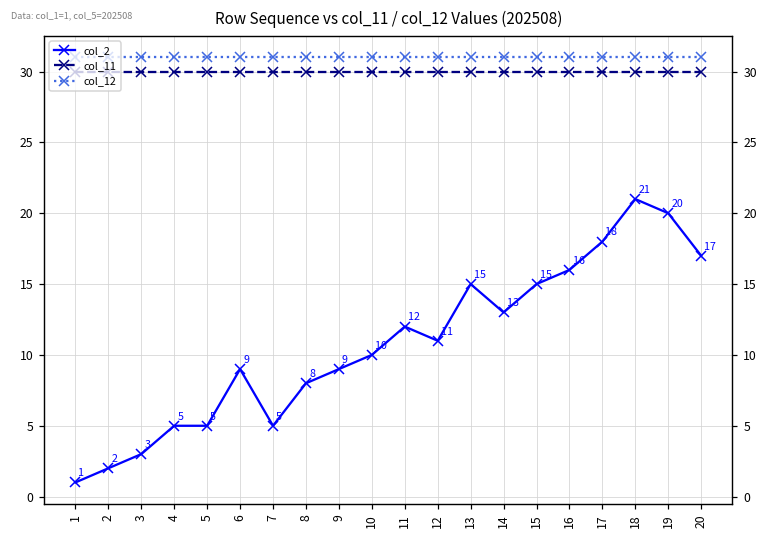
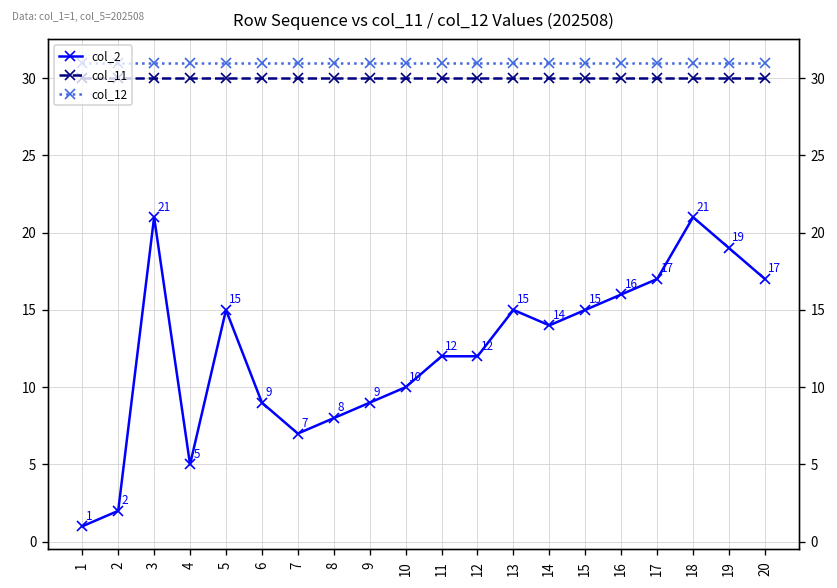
  {
    "col_2": {
      "1": 1,
      "2": 2,
-     "3": 3,
+     "3": 21,
      "4": 5,
-     "5": 5,
+     "5": 15,
      "6": 9,
-     "7": 5,
+     "7": 7,
      "8": 8,
      "9": 9,
      "10": 10,
      "11": 12,
-     "12": 11,
+     "12": 12,
      "13": 15,
-     "14": 13,
+     "14": 14,
      "15": 15,
      "16": 16,
-     "17": 18,
+     "17": 17,
      "18": 21,
-     "19": 20,
+     "19": 19,
      "20": 17
    },
    "col_11": {
      "3": 30.0,
      "4": 30.0,
      "5": 30.0,
      "6": 30.0,
      "7": 30.0,
      "8": 30.0,
      "9": 30.0,
      "10": 30.0,
      "11": 30.0,
      "12": 30.0,
      "13": 30.0,
      "14": 30.0,
      "15": 30.0,
      "16": 30.0,
      "17": 30.0,
      "18": 30.0,
      "19": 30.0,
      "20": 30.0
    },
    "col_12": {
      "3": 31.0,
      "4": 31.0,
      "5": 31.0,
      "6": 31.0,
      "7": 31.0,
      "8": 31.0,
      "9": 31.0,
      "10": 31.0,
      "11": 31.0,
      "12": 31.0,
      "13": 31.0,
      "14": 31.0,
      "15": 31.0,
      "16": 31.0,
      "17": 31.0,
      "18": 31.0,
      "19": 31.0,
      "20": 31.0
    }
  }
